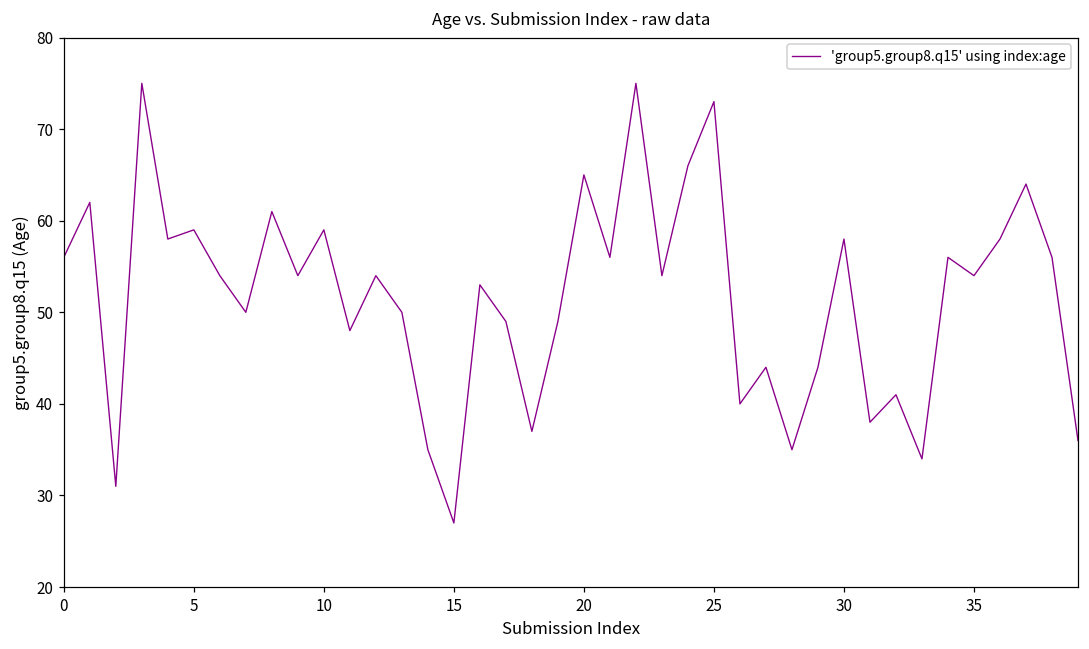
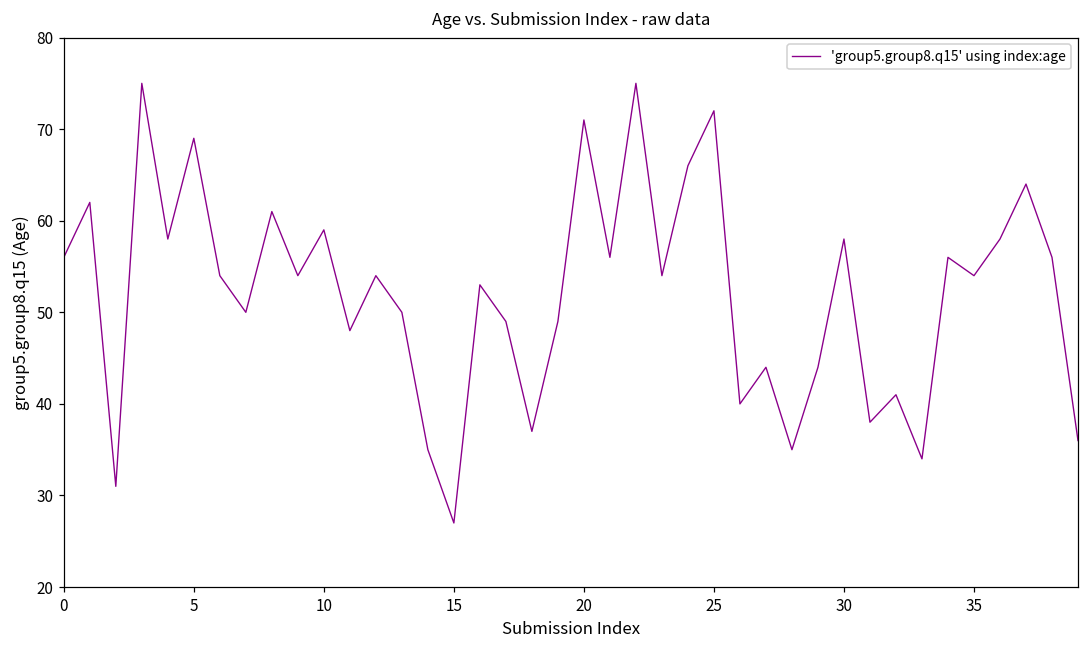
  {
    "0": 56,
-   "5": 59,
+   "5": 69,
    "10": 59,
    "15": 27,
-   "20": 65,
-   "25": 73,
+   "20": 71,
+   "25": 72,
    "30": 58,
    "35": 54
  }
